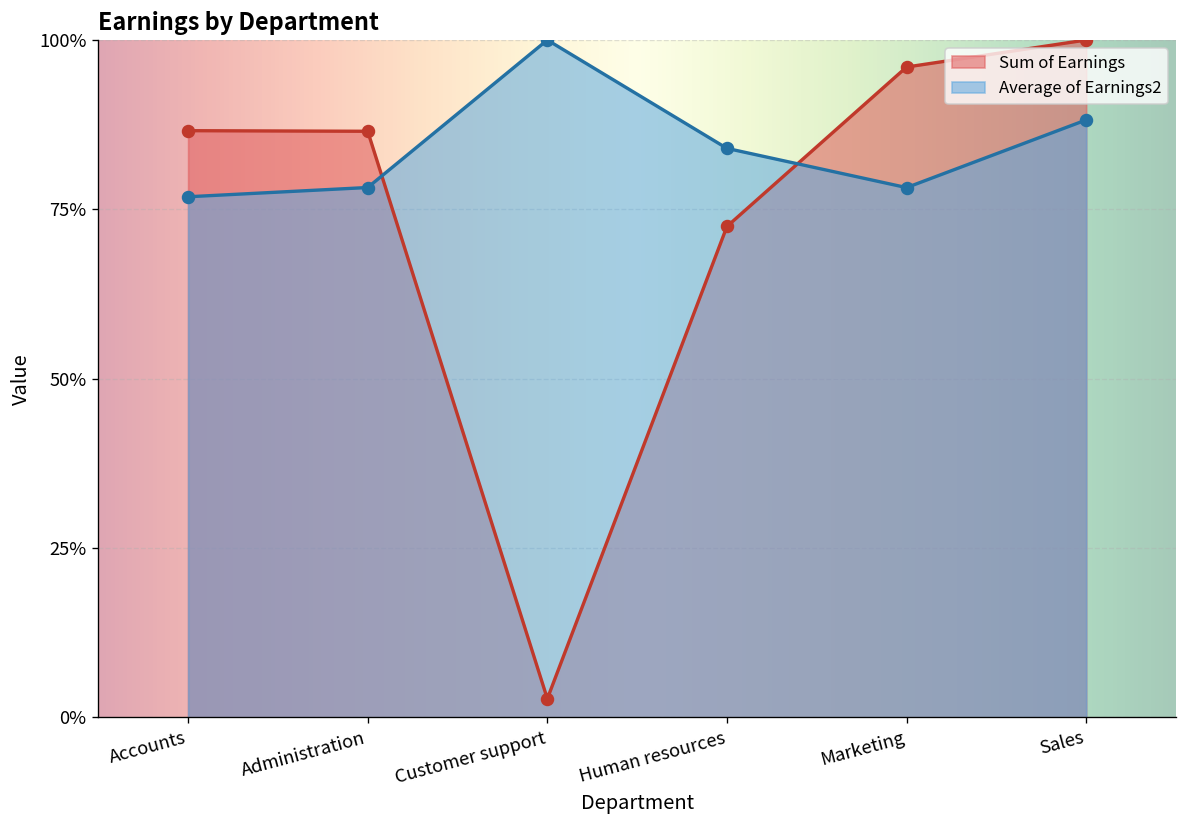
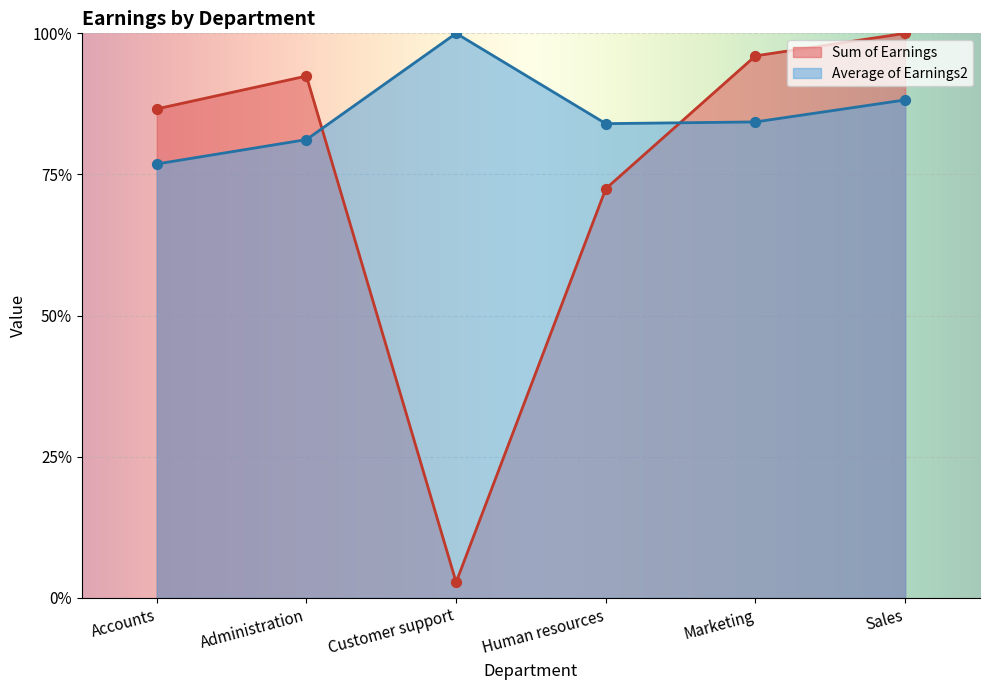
  {
    "Sum of Earnings": {
      "Accounts": "87%",
-     "Administration": "87%",
+     "Administration": "92%",
      "Customer support": "3%",
      "Human resources": "72%",
      "Marketing": "96%",
      "Sales": "100%"
    },
    "Average of Earnings2": {
      "Accounts": "77%",
-     "Administration": "78%",
+     "Administration": "81%",
      "Customer support": "100%",
      "Human resources": "84%",
-     "Marketing": "78%",
+     "Marketing": "84%",
      "Sales": "88%"
    }
  }
